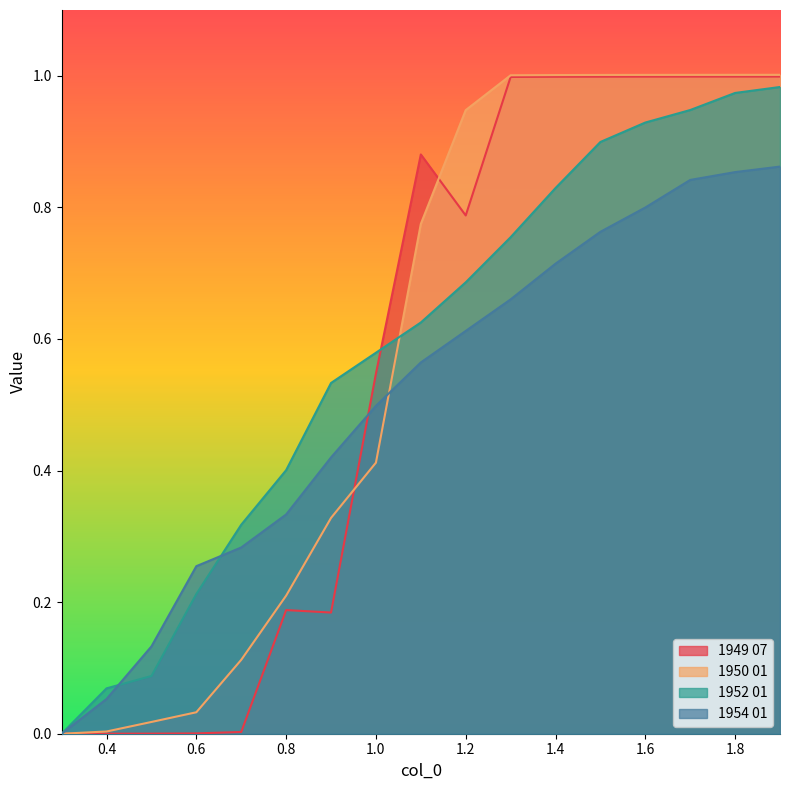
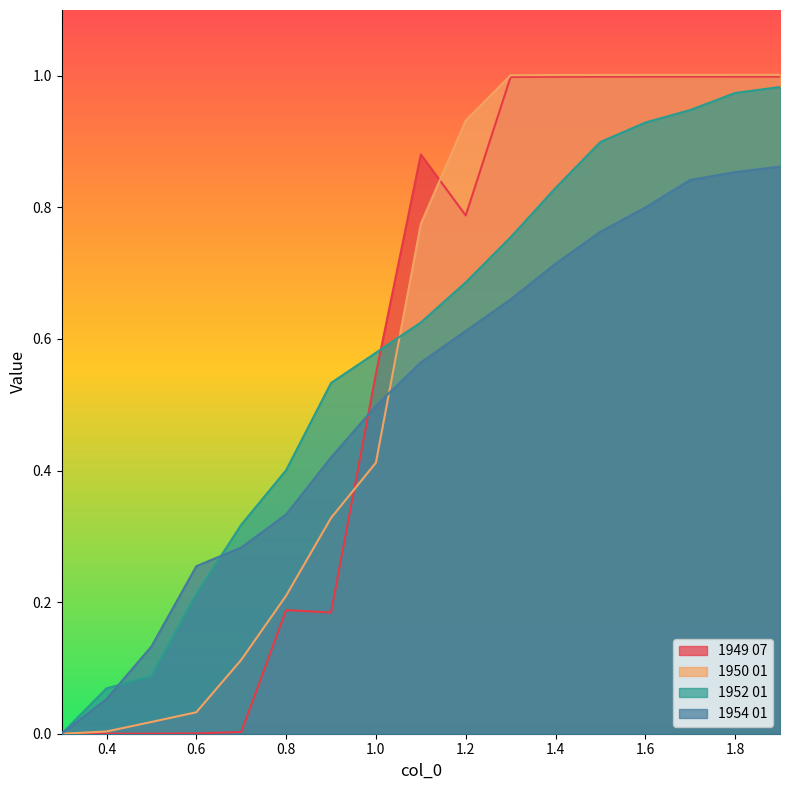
  {
    "1949 07": {
      "0.6": 0.00,
      "0.8": 0.19,
      "1.0": 0.55,
      "1.2": 0.79
    },
    "1950 01": {
      "0.6": 0.03,
      "0.8": 0.21,
      "1.0": 0.41,
-     "1.2": 0.95
+     "1.2": 0.93
    }
  }
